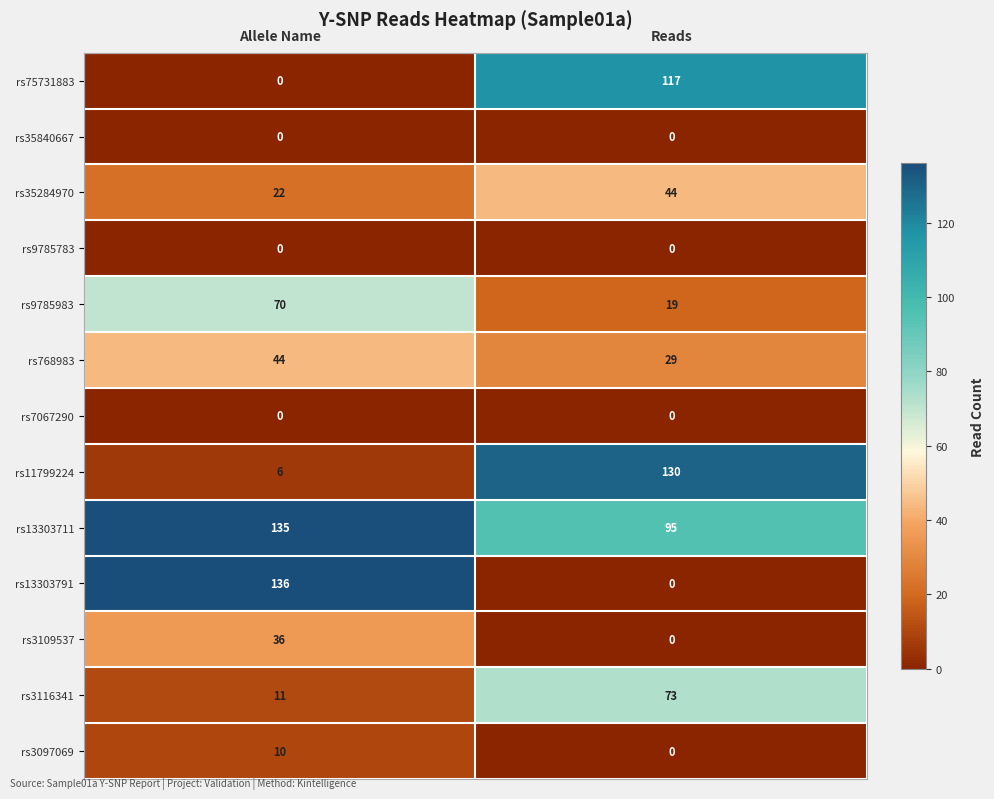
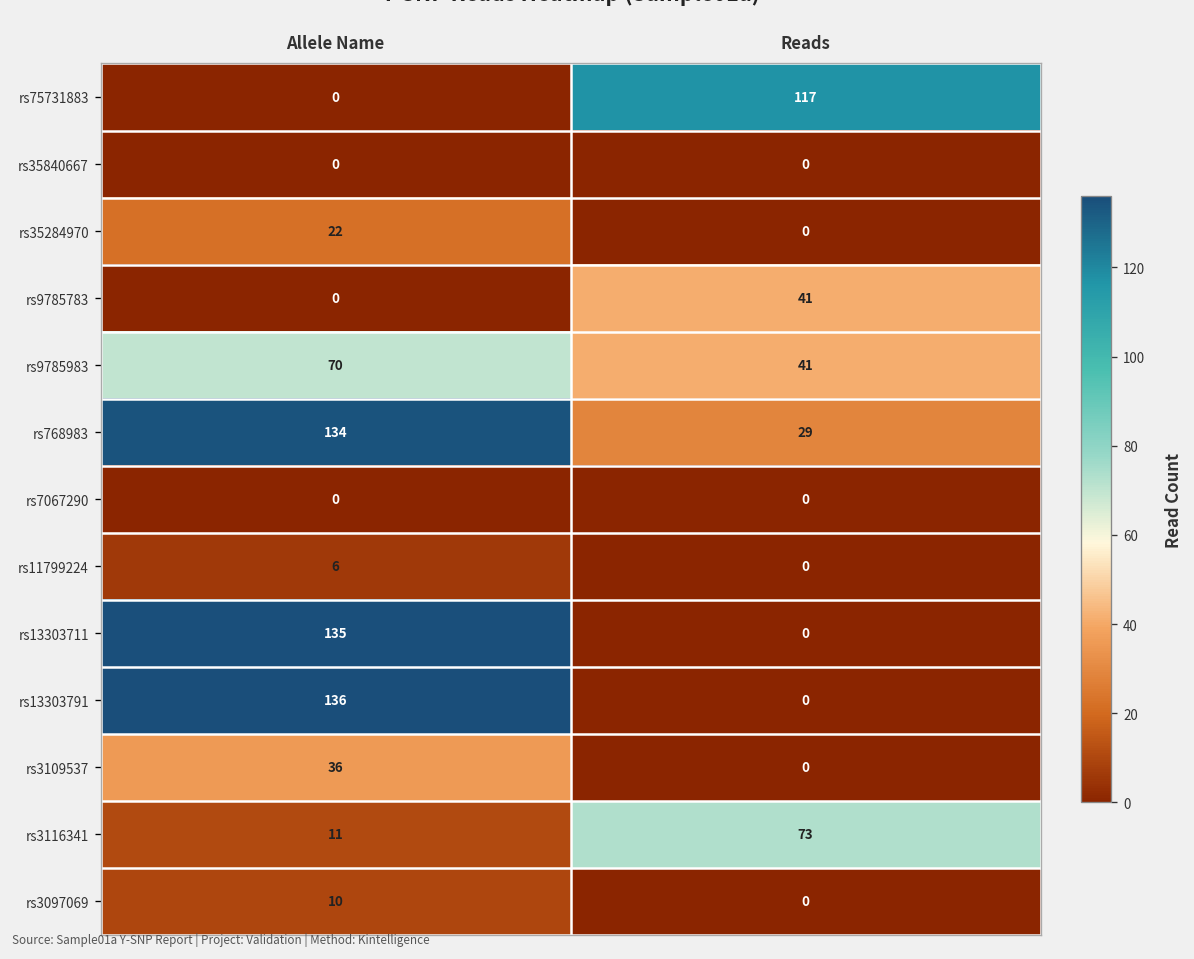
  {
    "rs75731883": {
      "Allele Name": 0,
      "Reads": 117
    },
    "rs35840667": {
      "Allele Name": 0,
      "Reads": 0
    },
    "rs35284970": {
      "Allele Name": 22,
-     "Reads": 44
+     "Reads": 0
    },
    "rs9785783": {
      "Allele Name": 0,
-     "Reads": 0
+     "Reads": 41
    },
    "rs9785983": {
      "Allele Name": 70,
-     "Reads": 19
+     "Reads": 41
    },
    "rs768983": {
-     "Allele Name": 44,
+     "Allele Name": 134,
      "Reads": 29
    },
    "rs7067290": {
      "Allele Name": 0,
      "Reads": 0
    },
    "rs11799224": {
      "Allele Name": 6,
-     "Reads": 130
+     "Reads": 0
    },
    "rs13303711": {
      "Allele Name": 135,
-     "Reads": 95
+     "Reads": 0
    },
    "rs13303791": {
      "Allele Name": 136,
      "Reads": 0
    },
    "rs3109537": {
      "Allele Name": 36,
      "Reads": 0
    },
    "rs3116341": {
      "Allele Name": 11,
      "Reads": 73
    },
    "rs3097069": {
      "Allele Name": 10,
      "Reads": 0
    }
  }
